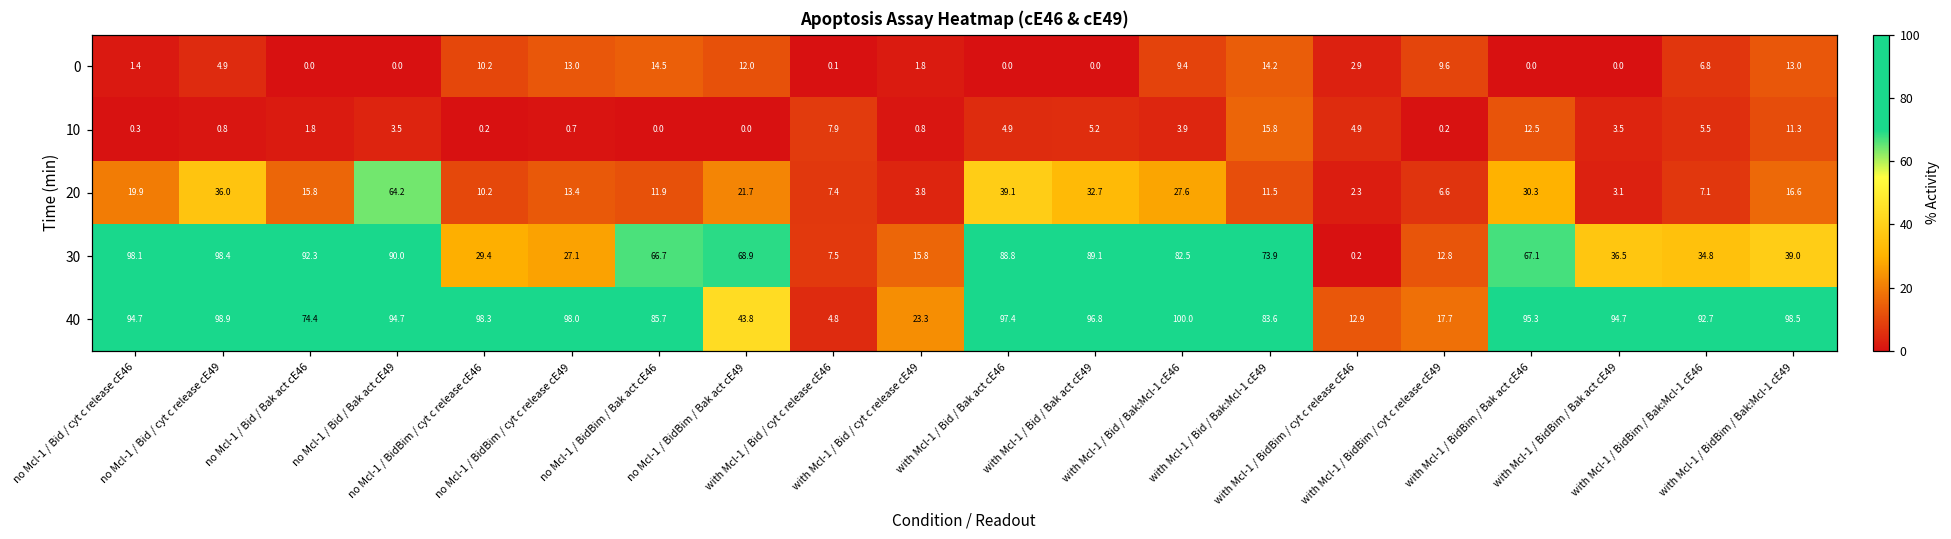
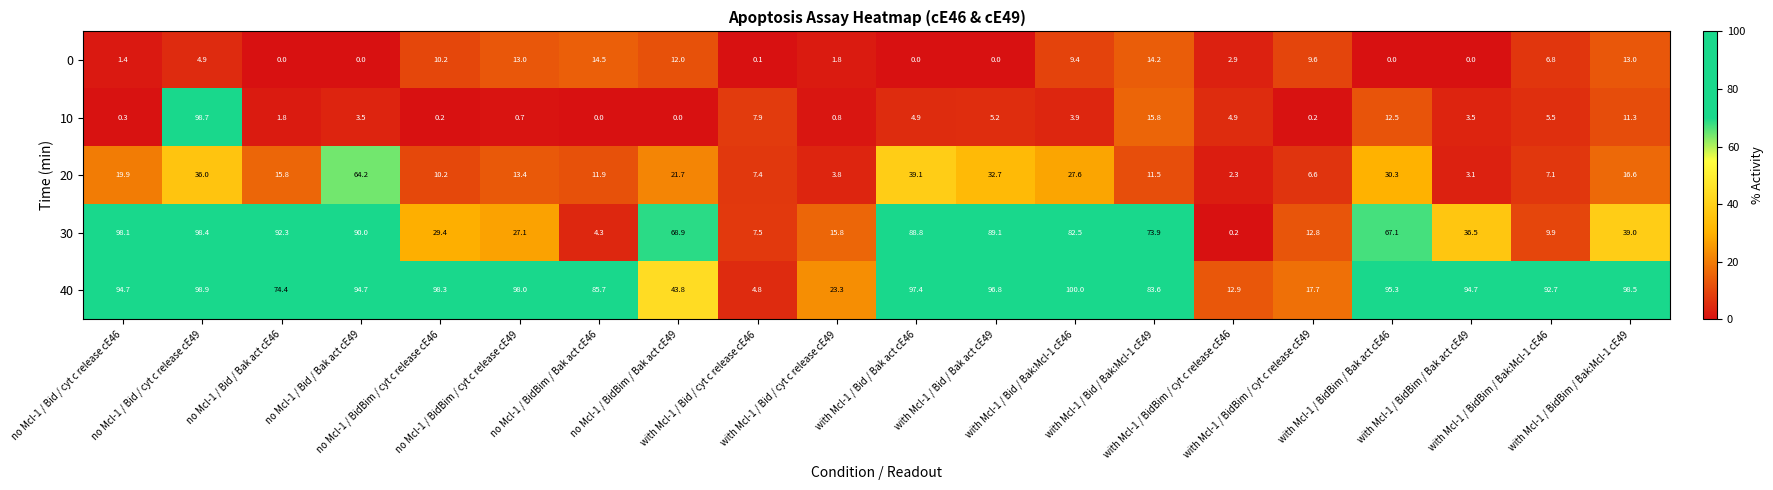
  {
    "0": {
      "no Mcl-1 / Bid / cyt c release cE46": 1.4,
      "no Mcl-1 / Bid / cyt c release cE49": 4.9,
      "no Mcl-1 / Bid / Bak act cE46": 0.0,
      "no Mcl-1 / Bid / Bak act cE49": 0.0,
      "no Mcl-1 / BidBim / cyt c release cE46": 10.2,
      "no Mcl-1 / BidBim / cyt c release cE49": 13.0,
      "no Mcl-1 / BidBim / Bak act cE46": 14.5,
      "no Mcl-1 / BidBim / Bak act cE49": 12.0,
      "with Mcl-1 / Bid / cyt c release cE46": 0.1,
      "with Mcl-1 / Bid / cyt c release cE49": 1.8,
      "with Mcl-1 / Bid / Bak act cE46": 0.0,
      "with Mcl-1 / Bid / Bak act cE49": 0.0,
      "with Mcl-1 / Bid / Bak:Mcl-1 cE46": 9.4,
      "with Mcl-1 / Bid / Bak:Mcl-1 cE49": 14.2,
      "with Mcl-1 / BidBim / cyt c release cE46": 2.9,
      "with Mcl-1 / BidBim / cyt c release cE49": 9.6,
      "with Mcl-1 / BidBim / Bak act cE46": 0.0,
      "with Mcl-1 / BidBim / Bak act cE49": 0.0,
      "with Mcl-1 / BidBim / Bak:Mcl-1 cE46": 6.8,
      "with Mcl-1 / BidBim / Bak:Mcl-1 cE49": 13.0
    },
    "10": {
      "no Mcl-1 / Bid / cyt c release cE46": 0.3,
-     "no Mcl-1 / Bid / cyt c release cE49": 0.8,
+     "no Mcl-1 / Bid / cyt c release cE49": 98.7,
      "no Mcl-1 / Bid / Bak act cE46": 1.8,
      "no Mcl-1 / Bid / Bak act cE49": 3.5,
      "no Mcl-1 / BidBim / cyt c release cE46": 0.2,
      "no Mcl-1 / BidBim / cyt c release cE49": 0.7,
      "no Mcl-1 / BidBim / Bak act cE46": 0.0,
      "no Mcl-1 / BidBim / Bak act cE49": 0.0,
      "with Mcl-1 / Bid / cyt c release cE46": 7.9,
      "with Mcl-1 / Bid / cyt c release cE49": 0.8,
      "with Mcl-1 / Bid / Bak act cE46": 4.9,
      "with Mcl-1 / Bid / Bak act cE49": 5.2,
      "with Mcl-1 / Bid / Bak:Mcl-1 cE46": 3.9,
      "with Mcl-1 / Bid / Bak:Mcl-1 cE49": 15.8,
      "with Mcl-1 / BidBim / cyt c release cE46": 4.9,
      "with Mcl-1 / BidBim / cyt c release cE49": 0.2,
      "with Mcl-1 / BidBim / Bak act cE46": 12.5,
      "with Mcl-1 / BidBim / Bak act cE49": 3.5,
      "with Mcl-1 / BidBim / Bak:Mcl-1 cE46": 5.5,
      "with Mcl-1 / BidBim / Bak:Mcl-1 cE49": 11.3
    },
    "20": {
      "no Mcl-1 / Bid / cyt c release cE46": 19.9,
      "no Mcl-1 / Bid / cyt c release cE49": 36.0,
      "no Mcl-1 / Bid / Bak act cE46": 15.8,
      "no Mcl-1 / Bid / Bak act cE49": 64.2,
      "no Mcl-1 / BidBim / cyt c release cE46": 10.2,
      "no Mcl-1 / BidBim / cyt c release cE49": 13.4,
      "no Mcl-1 / BidBim / Bak act cE46": 11.9,
      "no Mcl-1 / BidBim / Bak act cE49": 21.7,
      "with Mcl-1 / Bid / cyt c release cE46": 7.4,
      "with Mcl-1 / Bid / cyt c release cE49": 3.8,
      "with Mcl-1 / Bid / Bak act cE46": 39.1,
      "with Mcl-1 / Bid / Bak act cE49": 32.7,
      "with Mcl-1 / Bid / Bak:Mcl-1 cE46": 27.6,
      "with Mcl-1 / Bid / Bak:Mcl-1 cE49": 11.5,
      "with Mcl-1 / BidBim / cyt c release cE46": 2.3,
      "with Mcl-1 / BidBim / cyt c release cE49": 6.6,
      "with Mcl-1 / BidBim / Bak act cE46": 30.3,
      "with Mcl-1 / BidBim / Bak act cE49": 3.1,
      "with Mcl-1 / BidBim / Bak:Mcl-1 cE46": 7.1,
      "with Mcl-1 / BidBim / Bak:Mcl-1 cE49": 16.6
    },
    "30": {
      "no Mcl-1 / Bid / cyt c release cE46": 98.1,
      "no Mcl-1 / Bid / cyt c release cE49": 98.4,
      "no Mcl-1 / Bid / Bak act cE46": 92.3,
      "no Mcl-1 / Bid / Bak act cE49": 90.0,
      "no Mcl-1 / BidBim / cyt c release cE46": 29.4,
      "no Mcl-1 / BidBim / cyt c release cE49": 27.1,
-     "no Mcl-1 / BidBim / Bak act cE46": 66.7,
+     "no Mcl-1 / BidBim / Bak act cE46": 4.3,
      "no Mcl-1 / BidBim / Bak act cE49": 68.9,
      "with Mcl-1 / Bid / cyt c release cE46": 7.5,
      "with Mcl-1 / Bid / cyt c release cE49": 15.8,
      "with Mcl-1 / Bid / Bak act cE46": 88.8,
      "with Mcl-1 / Bid / Bak act cE49": 89.1,
      "with Mcl-1 / Bid / Bak:Mcl-1 cE46": 82.5,
      "with Mcl-1 / Bid / Bak:Mcl-1 cE49": 73.9,
      "with Mcl-1 / BidBim / cyt c release cE46": 0.2,
      "with Mcl-1 / BidBim / cyt c release cE49": 12.8,
      "with Mcl-1 / BidBim / Bak act cE46": 67.1,
      "with Mcl-1 / BidBim / Bak act cE49": 36.5,
-     "with Mcl-1 / BidBim / Bak:Mcl-1 cE46": 34.8,
+     "with Mcl-1 / BidBim / Bak:Mcl-1 cE46": 9.9,
      "with Mcl-1 / BidBim / Bak:Mcl-1 cE49": 39.0
    },
    "40": {
      "no Mcl-1 / Bid / cyt c release cE46": 94.7,
      "no Mcl-1 / Bid / cyt c release cE49": 98.9,
      "no Mcl-1 / Bid / Bak act cE46": 74.4,
      "no Mcl-1 / Bid / Bak act cE49": 94.7,
      "no Mcl-1 / BidBim / cyt c release cE46": 98.3,
      "no Mcl-1 / BidBim / cyt c release cE49": 98.0,
      "no Mcl-1 / BidBim / Bak act cE46": 85.7,
      "no Mcl-1 / BidBim / Bak act cE49": 43.8,
      "with Mcl-1 / Bid / cyt c release cE46": 4.8,
      "with Mcl-1 / Bid / cyt c release cE49": 23.3,
      "with Mcl-1 / Bid / Bak act cE46": 97.4,
      "with Mcl-1 / Bid / Bak act cE49": 96.8,
      "with Mcl-1 / Bid / Bak:Mcl-1 cE46": 100.0,
      "with Mcl-1 / Bid / Bak:Mcl-1 cE49": 83.6,
      "with Mcl-1 / BidBim / cyt c release cE46": 12.9,
      "with Mcl-1 / BidBim / cyt c release cE49": 17.7,
      "with Mcl-1 / BidBim / Bak act cE46": 95.3,
      "with Mcl-1 / BidBim / Bak act cE49": 94.7,
      "with Mcl-1 / BidBim / Bak:Mcl-1 cE46": 92.7,
      "with Mcl-1 / BidBim / Bak:Mcl-1 cE49": 98.5
    }
  }
